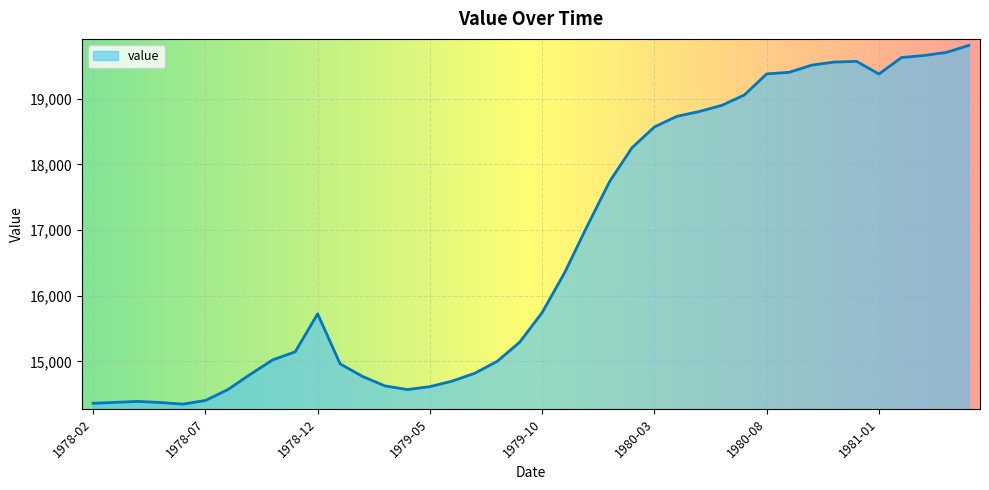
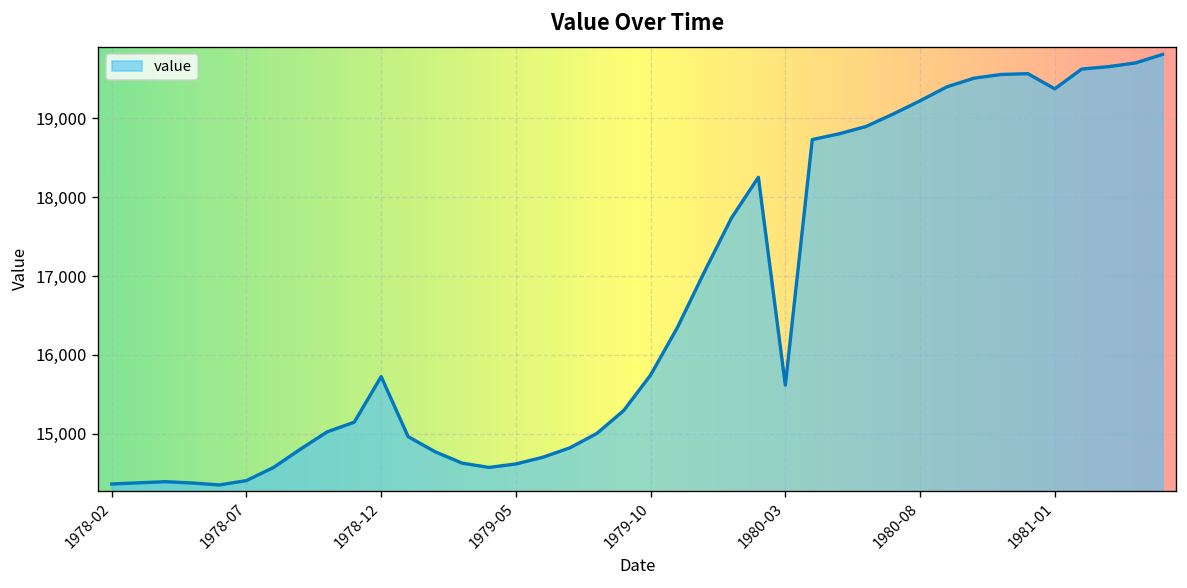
  {
    "1978-02": "14,400",
    "1978-07": "14,400",
    "1978-12": "15,700",
    "1979-05": "14,600",
    "1979-10": "15,700",
-   "1980-03": "18,600",
-   "1980-08": "19,400",
+   "1980-03": "15,600",
+   "1980-08": "19,200",
    "1981-01": "19,400"
  }
